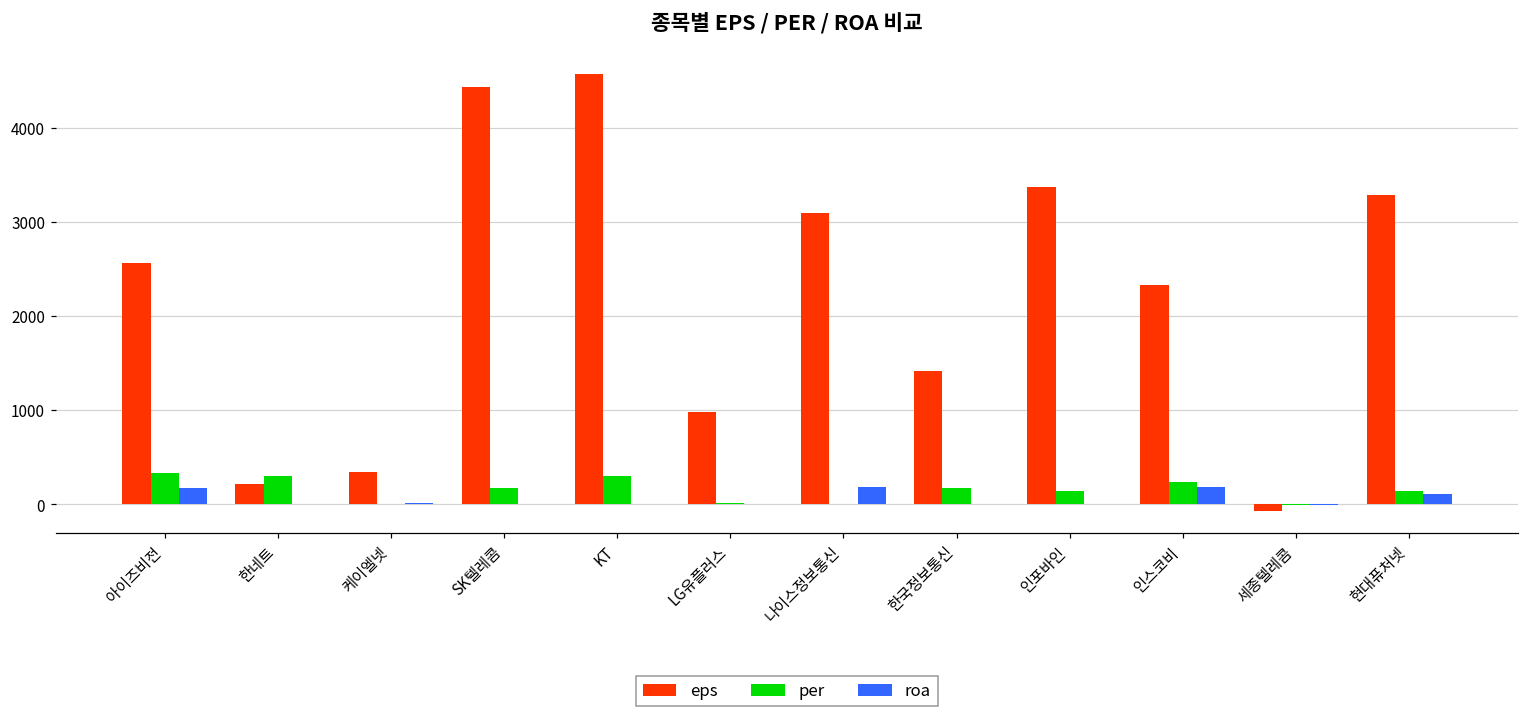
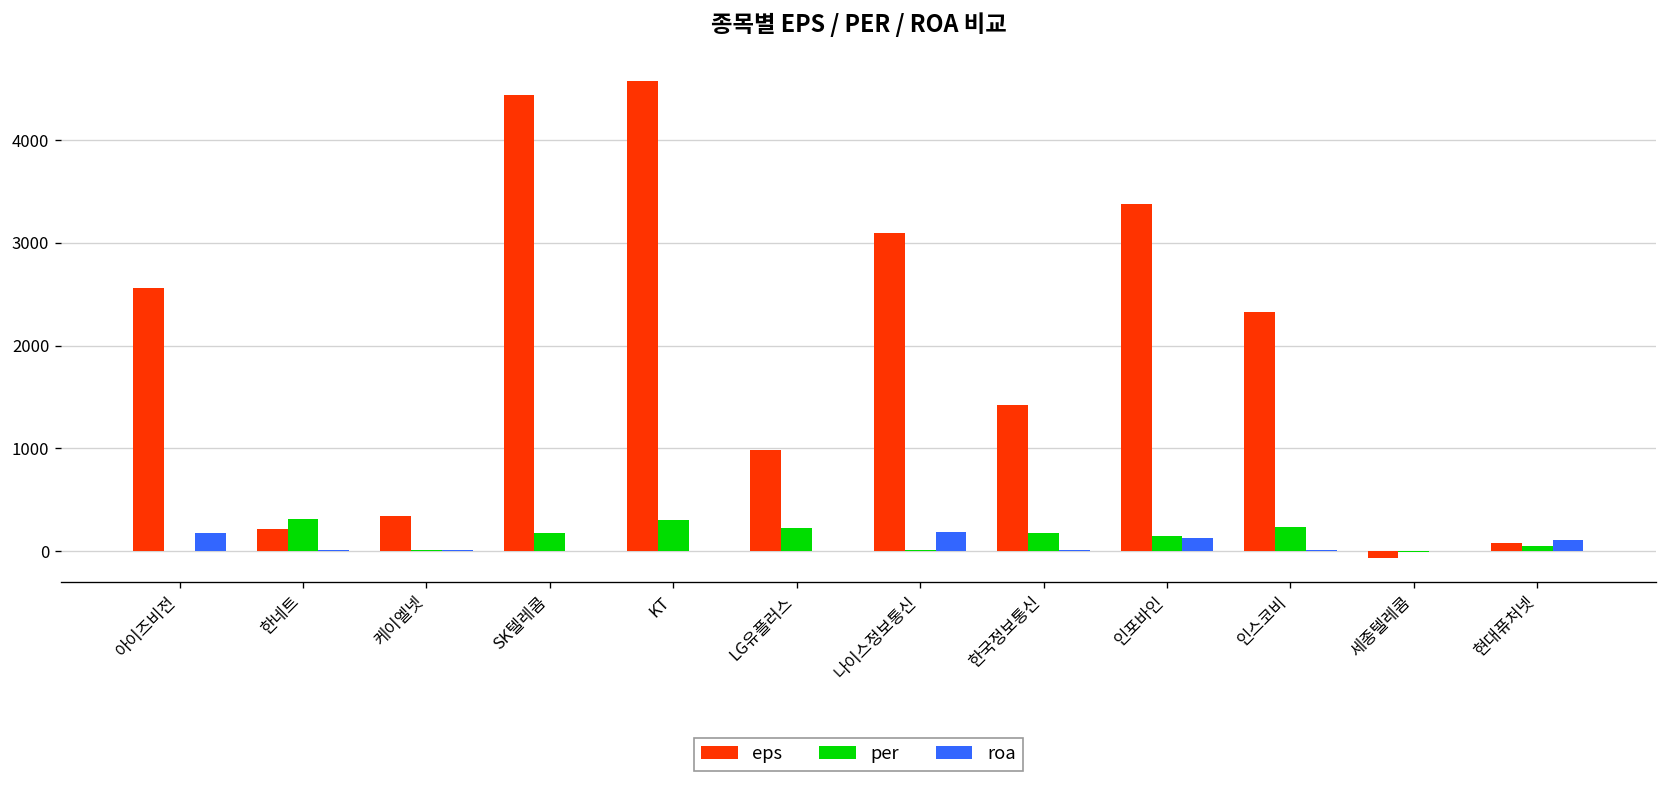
  {
    "eps": {
      "아이즈비전": 2600,
      "한네트": 200,
      "케이엘넷": 300,
      "SK텔레콤": 4400,
      "KT": 4600,
      "LG유플러스": 1000,
      "나이스정보통신": 3100,
      "한국정보통신": 1400,
      "인포바인": 3400,
      "인스코비": 2300,
      "세종텔레콤": -100,
-     "현대퓨처넷": 3300
+     "현대퓨처넷": 100
    },
    "per": {
-     "아이즈비전": 300,
+     "아이즈비전": 0,
      "한네트": 300,
      "SK텔레콤": 200,
      "KT": 300,
-     "LG유플러스": 0,
+     "LG유플러스": 200,
      "한국정보통신": 200,
      "인포바인": 100,
      "인스코비": 200,
-     "현대퓨처넷": 100
+     "현대퓨처넷": 0
    },
    "roa": {
      "아이즈비전": 200,
      "나이스정보통신": 200,
-     "인포바인": 0,
-     "인스코비": 200,
+     "인포바인": 100,
+     "인스코비": 0,
      "현대퓨처넷": 100
    }
  }
